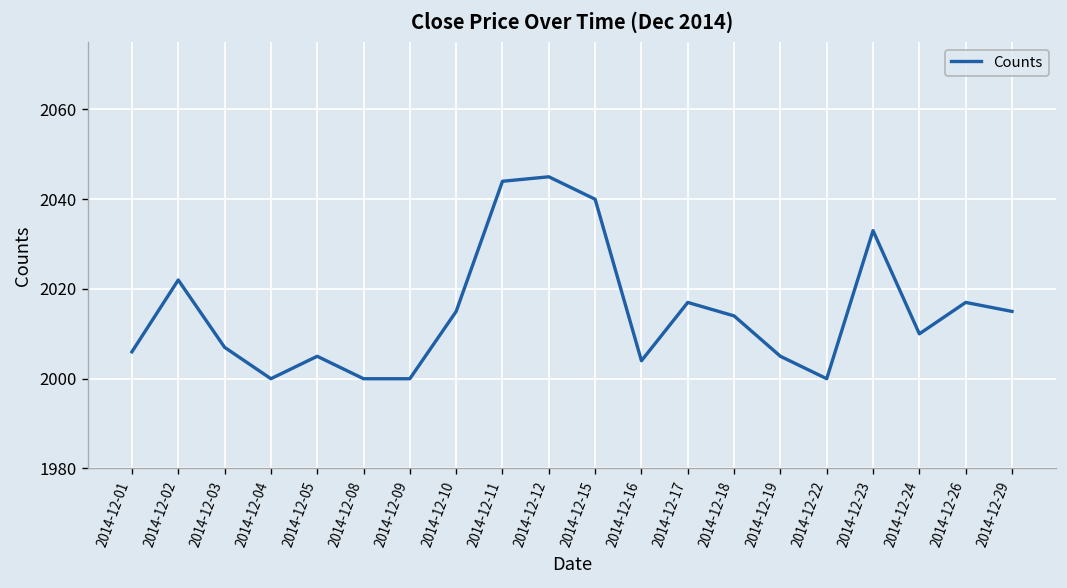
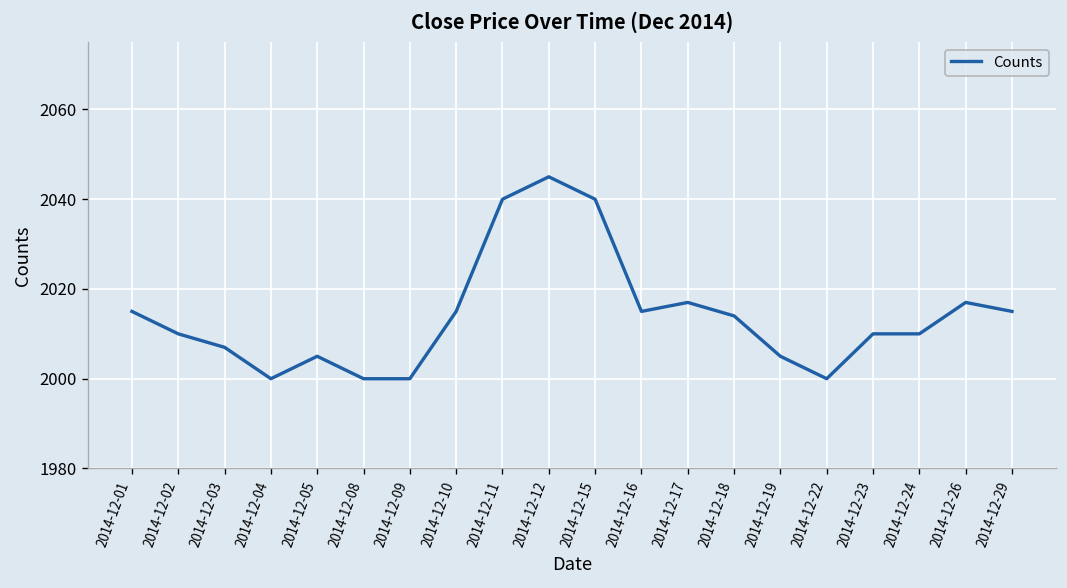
  {
-   "2014-12-01": 2006,
-   "2014-12-02": 2022,
+   "2014-12-01": 2015,
+   "2014-12-02": 2010,
    "2014-12-03": 2007,
    "2014-12-04": 2000,
    "2014-12-05": 2005,
    "2014-12-08": 2000,
    "2014-12-09": 2000,
    "2014-12-10": 2015,
-   "2014-12-11": 2044,
+   "2014-12-11": 2040,
    "2014-12-12": 2045,
    "2014-12-15": 2040,
-   "2014-12-16": 2004,
+   "2014-12-16": 2015,
    "2014-12-17": 2017,
    "2014-12-18": 2014,
    "2014-12-19": 2005,
    "2014-12-22": 2000,
-   "2014-12-23": 2033,
+   "2014-12-23": 2010,
    "2014-12-24": 2010,
    "2014-12-26": 2017,
    "2014-12-29": 2015
  }
